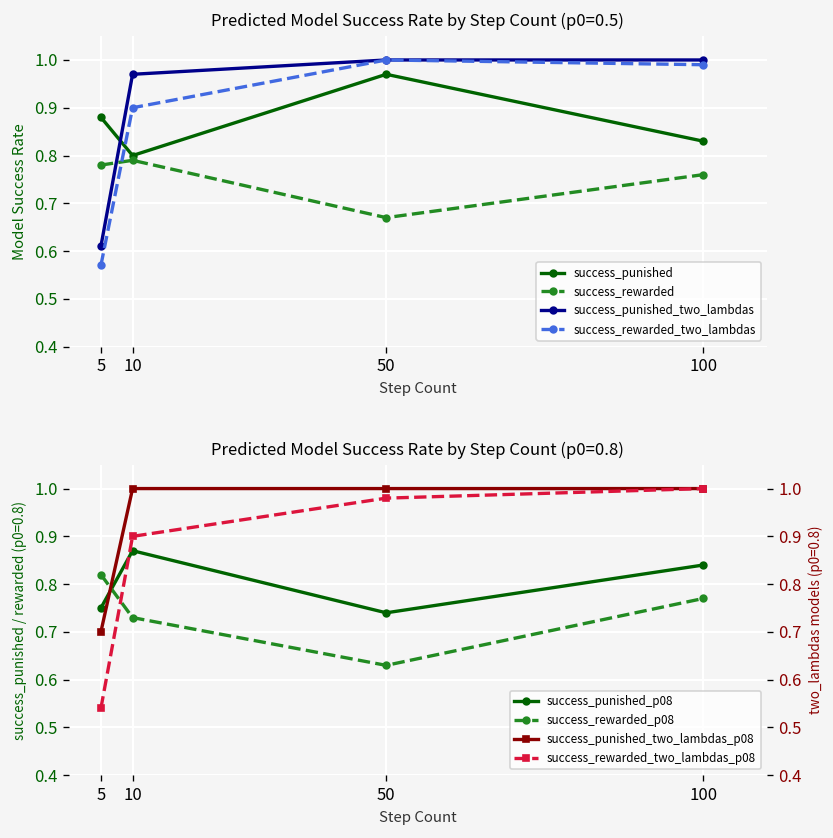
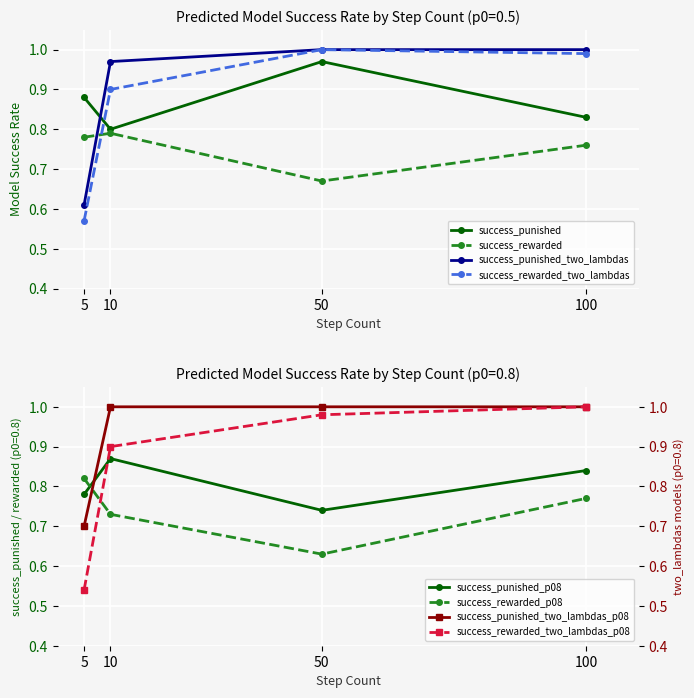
  {
    "Predicted Model Success Rate by Step Count (p0=0.5)": {
      "success_punished": {
        "5": 0.88,
        "10": 0.80,
        "50": 0.97,
        "100": 0.83
      },
      "success_rewarded": {
        "5": 0.78,
        "10": 0.79,
        "50": 0.67,
        "100": 0.76
      },
      "success_punished_two_lambdas": {
        "5": 0.61,
        "10": 0.97,
        "100": 1.00
      },
      "success_rewarded_two_lambdas": {
        "5": 0.57,
        "10": 0.90,
        "100": 0.99
      }
    },
    "Predicted Model Success Rate by Step Count (p0=0.8)": {
      "success_punished_p08": {
-       "5": 0.75,
+       "5": 0.78,
        "10": 0.87,
        "50": 0.74,
        "100": 0.84
      },
      "success_rewarded_p08": {
        "5": 0.82,
        "10": 0.73,
        "50": 0.63,
        "100": 0.77
      },
      "success_punished_two_lambdas_p08": {
        "5": 0.70,
        "10": 1.00,
        "50": 1.00
      },
      "success_rewarded_two_lambdas_p08": {
        "5": 0.54,
        "10": 0.90,
        "50": 0.98
      }
    }
  }
